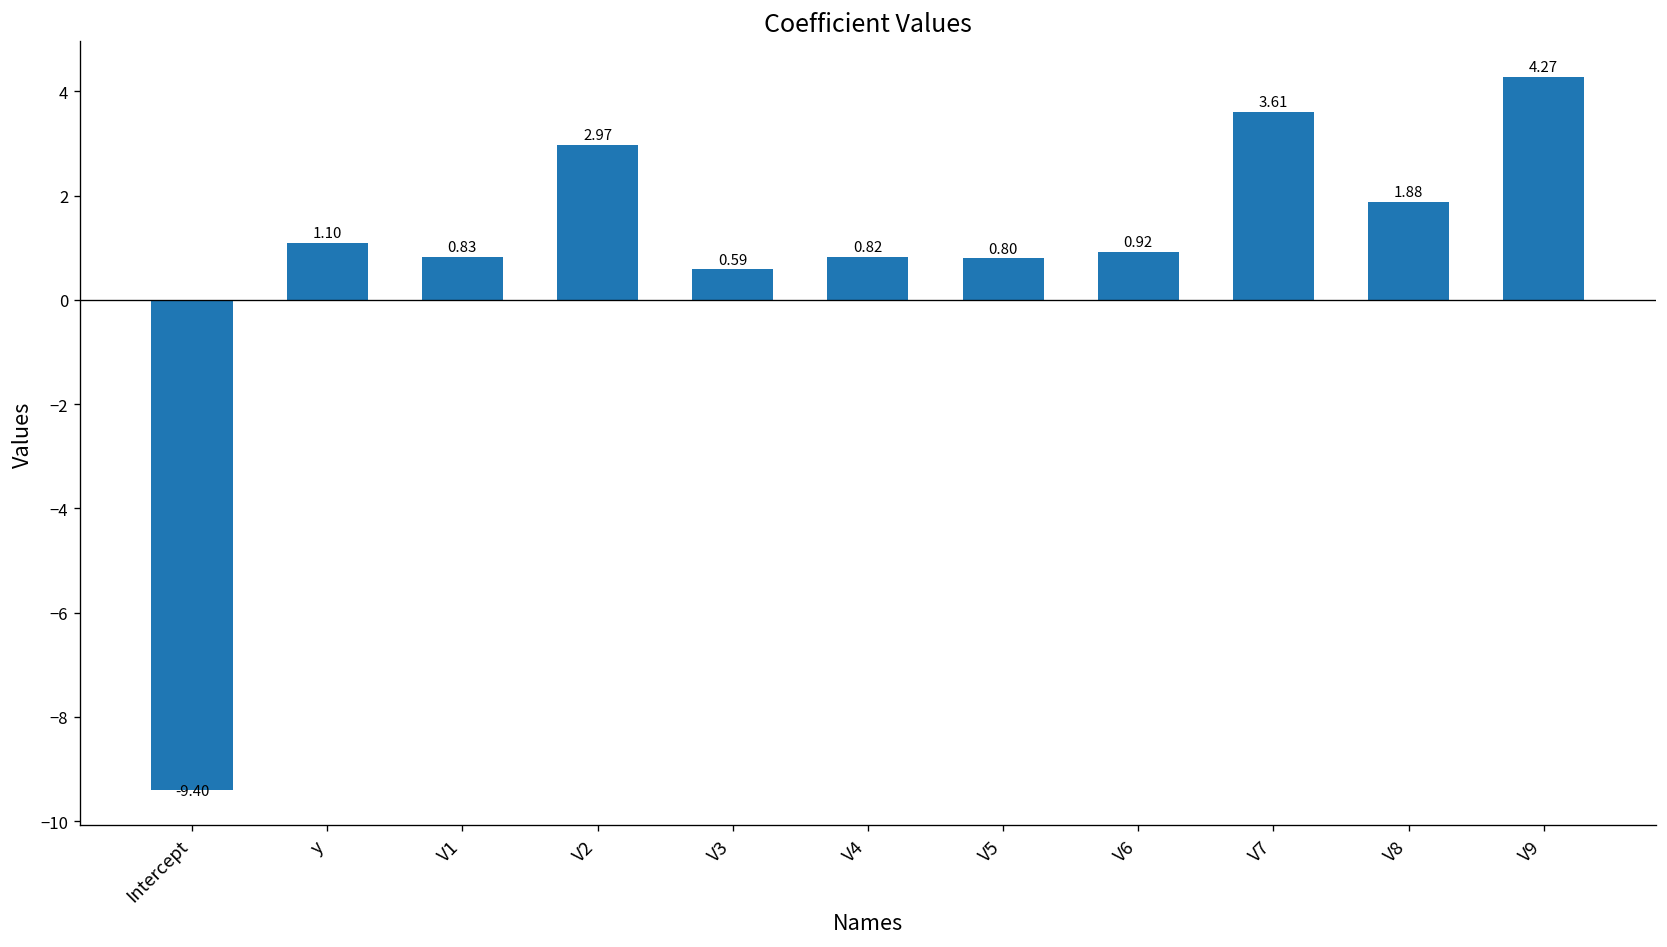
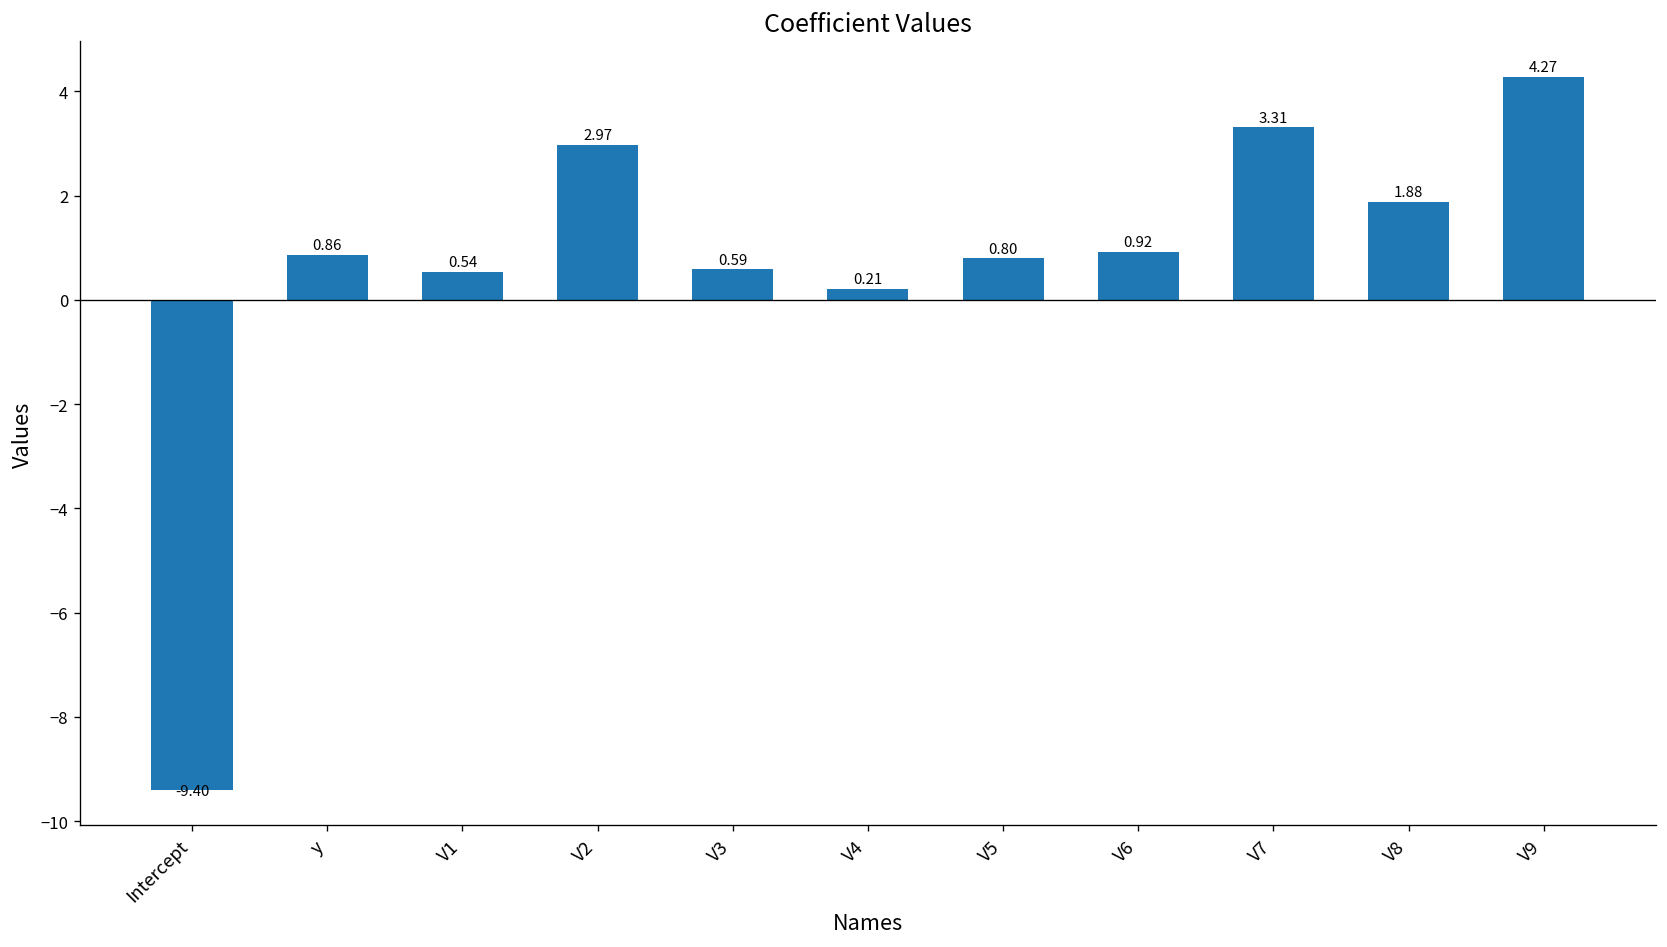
  {
    "Intercept": -9.40,
-   "y": 1.10,
-   "V1": 0.83,
+   "y": 0.86,
+   "V1": 0.54,
    "V2": 2.97,
    "V3": 0.59,
-   "V4": 0.82,
+   "V4": 0.21,
    "V5": 0.80,
    "V6": 0.92,
-   "V7": 3.61,
+   "V7": 3.31,
    "V8": 1.88,
    "V9": 4.27
  }
